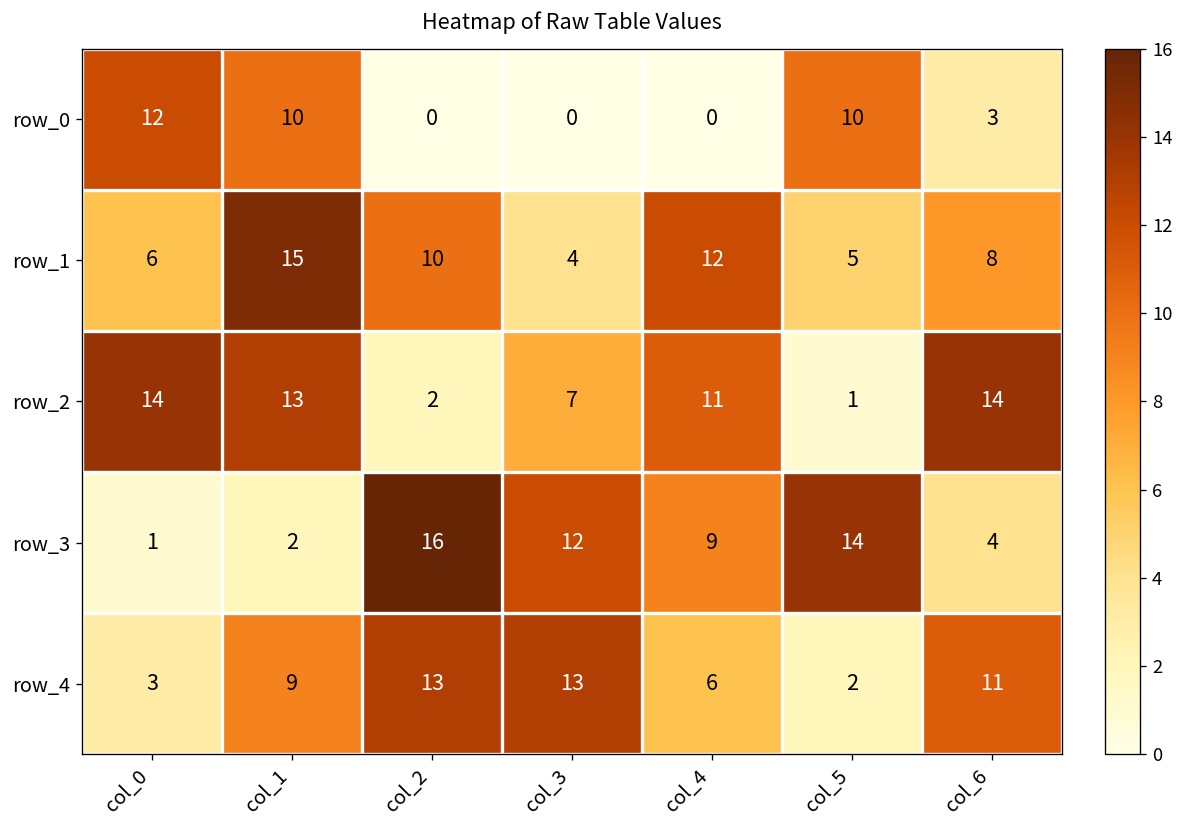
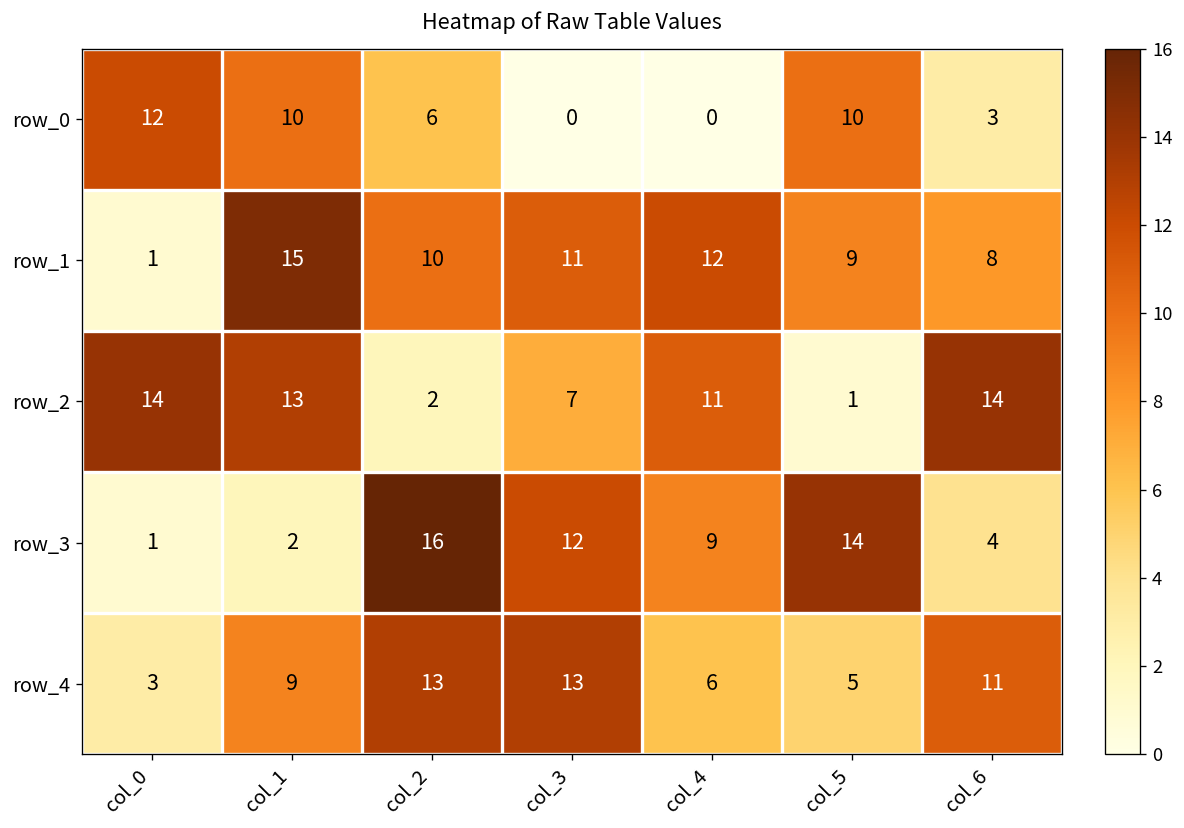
  {
    "row_0": {
      "col_0": 12,
      "col_1": 10,
-     "col_2": 0,
+     "col_2": 6,
      "col_3": 0,
      "col_4": 0,
      "col_5": 10,
      "col_6": 3
    },
    "row_1": {
-     "col_0": 6,
+     "col_0": 1,
      "col_1": 15,
      "col_2": 10,
-     "col_3": 4,
+     "col_3": 11,
      "col_4": 12,
-     "col_5": 5,
+     "col_5": 9,
      "col_6": 8
    },
    "row_2": {
      "col_0": 14,
      "col_1": 13,
      "col_2": 2,
      "col_3": 7,
      "col_4": 11,
      "col_5": 1,
      "col_6": 14
    },
    "row_3": {
      "col_0": 1,
      "col_1": 2,
      "col_2": 16,
      "col_3": 12,
      "col_4": 9,
      "col_5": 14,
      "col_6": 4
    },
    "row_4": {
      "col_0": 3,
      "col_1": 9,
      "col_2": 13,
      "col_3": 13,
      "col_4": 6,
-     "col_5": 2,
+     "col_5": 5,
      "col_6": 11
    }
  }
